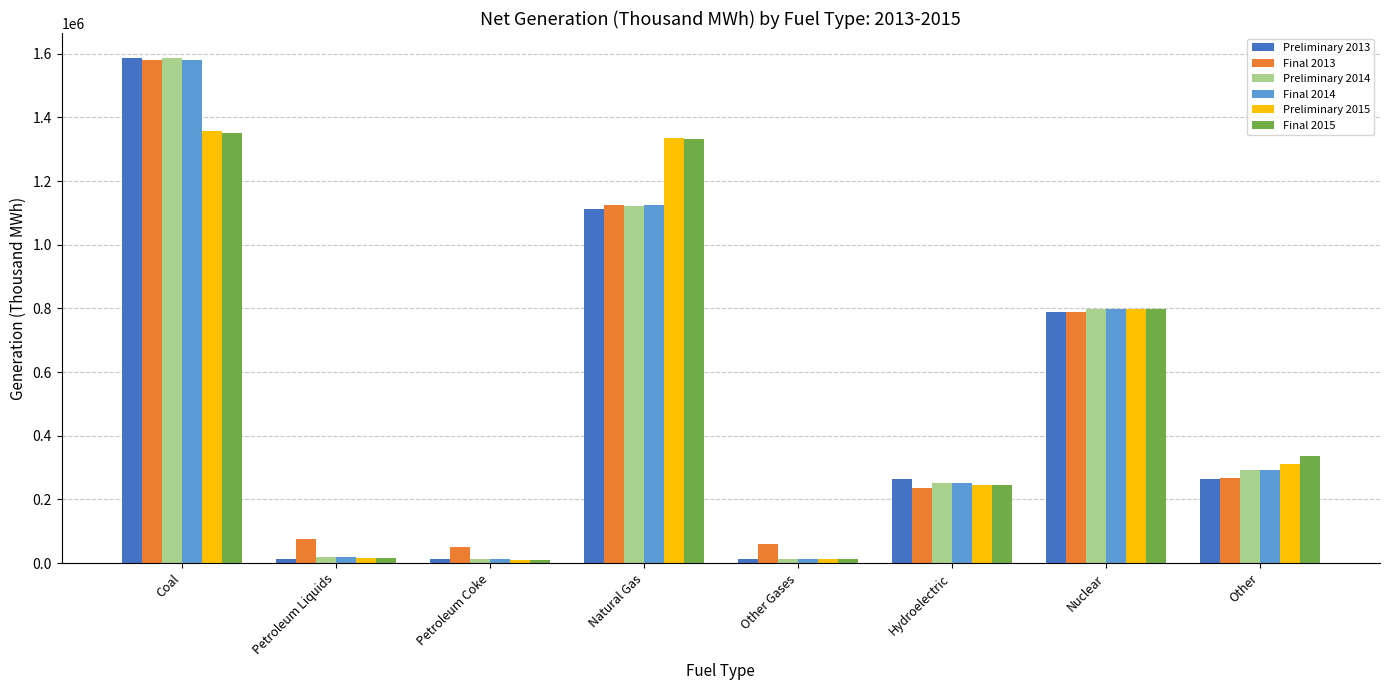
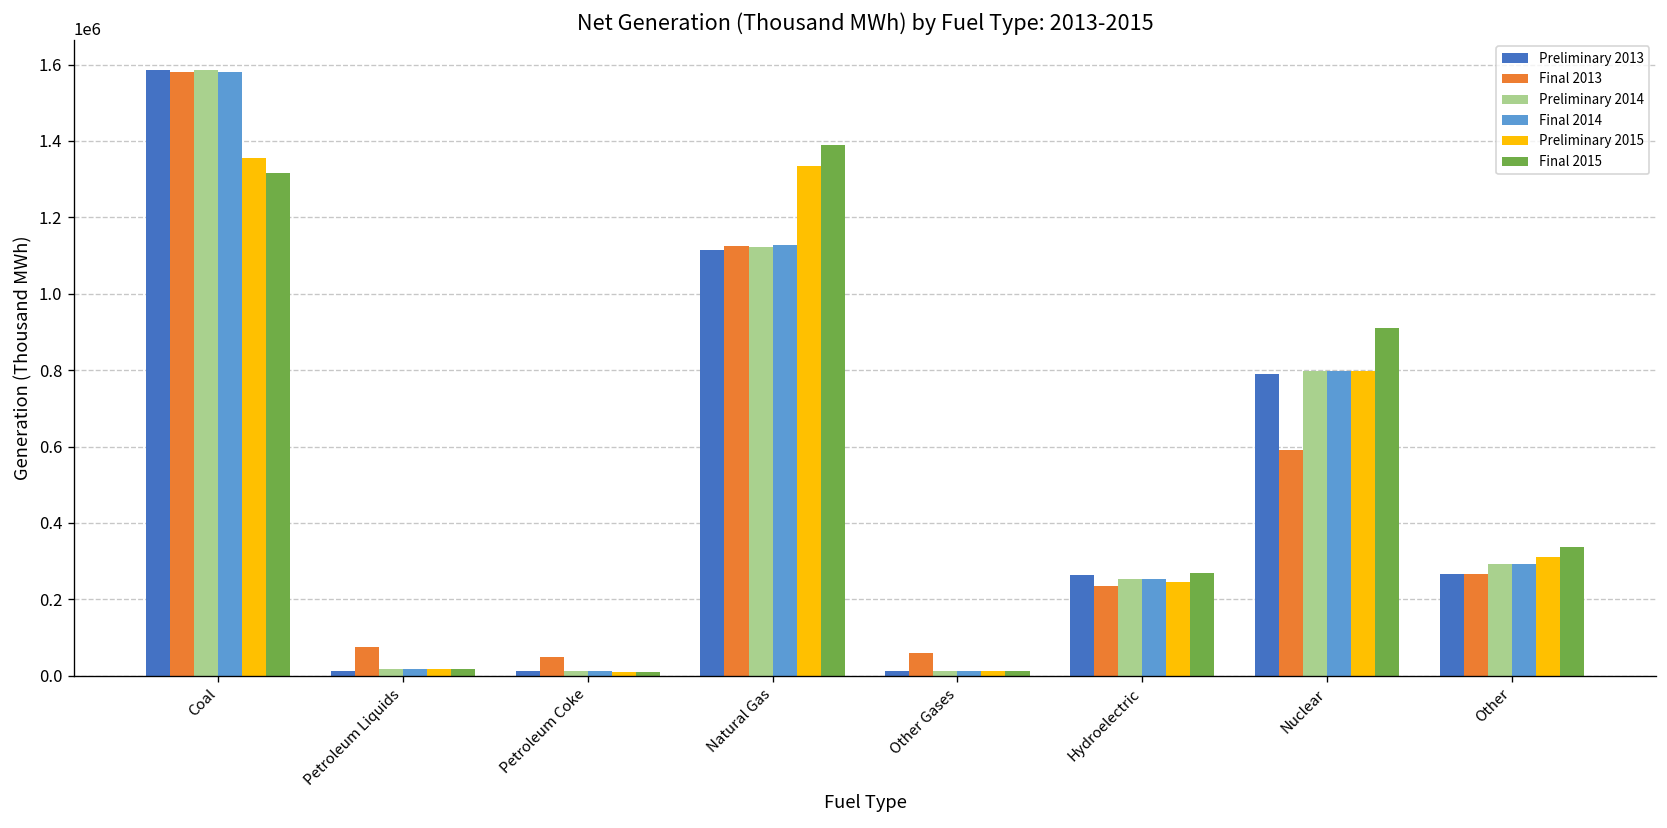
  {
    "Final 2013": {
      "Coal": 1580000,
      "Petroleum Liquids": 70000,
      "Petroleum Coke": 50000,
      "Natural Gas": 1120000,
      "Other Gases": 60000,
      "Hydroelectric": 240000,
-     "Nuclear": 790000,
+     "Nuclear": 590000,
      "Other": 270000
    },
    "Preliminary 2014": {
      "Coal": 1590000,
      "Petroleum Liquids": 20000,
      "Petroleum Coke": 10000,
      "Natural Gas": 1120000,
      "Other Gases": 10000,
      "Hydroelectric": 250000,
      "Nuclear": 800000,
      "Other": 290000
    },
    "Preliminary 2015": {
      "Coal": 1360000,
      "Petroleum Liquids": 20000,
      "Petroleum Coke": 10000,
      "Natural Gas": 1340000,
      "Other Gases": 10000,
      "Hydroelectric": 250000,
      "Nuclear": 800000,
      "Other": 310000
    },
    "Final 2015": {
-     "Coal": 1350000,
+     "Coal": 1320000,
      "Petroleum Liquids": 20000,
      "Petroleum Coke": 10000,
-     "Natural Gas": 1330000,
+     "Natural Gas": 1390000,
      "Other Gases": 10000,
-     "Hydroelectric": 240000,
-     "Nuclear": 800000,
+     "Hydroelectric": 270000,
+     "Nuclear": 910000,
      "Other": 340000
    }
  }
